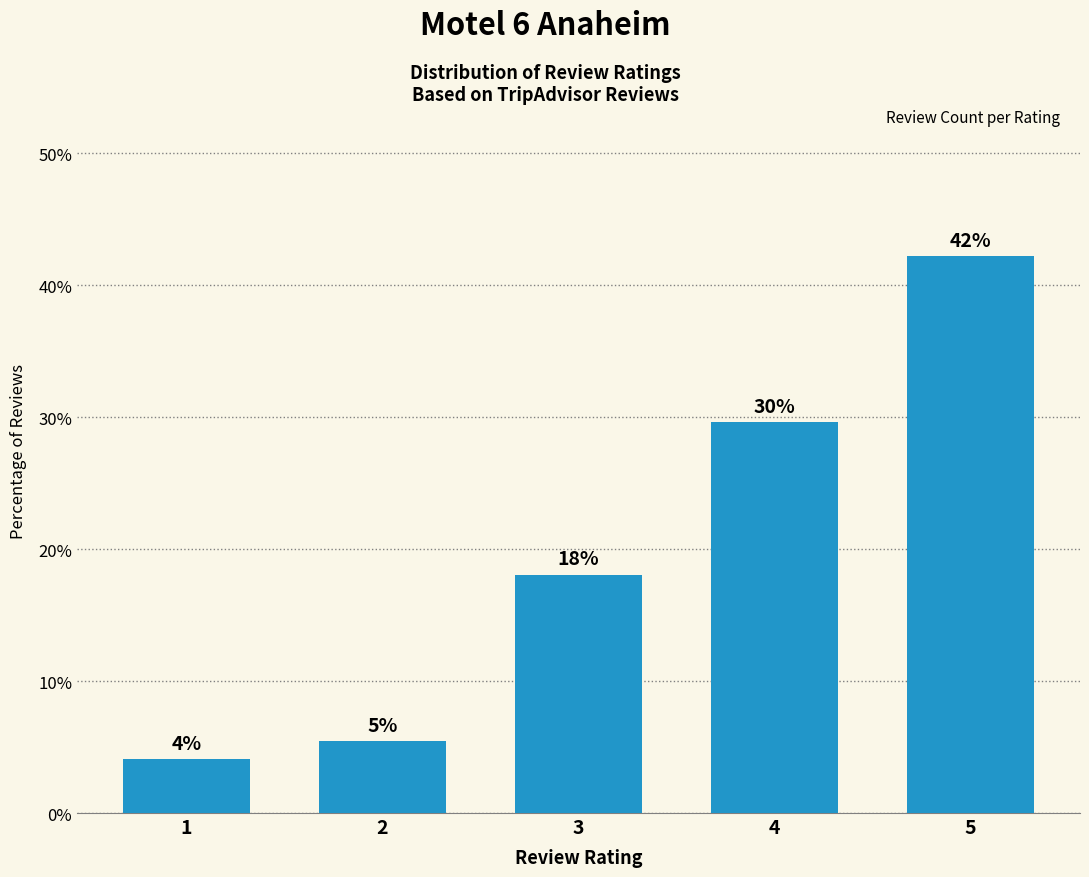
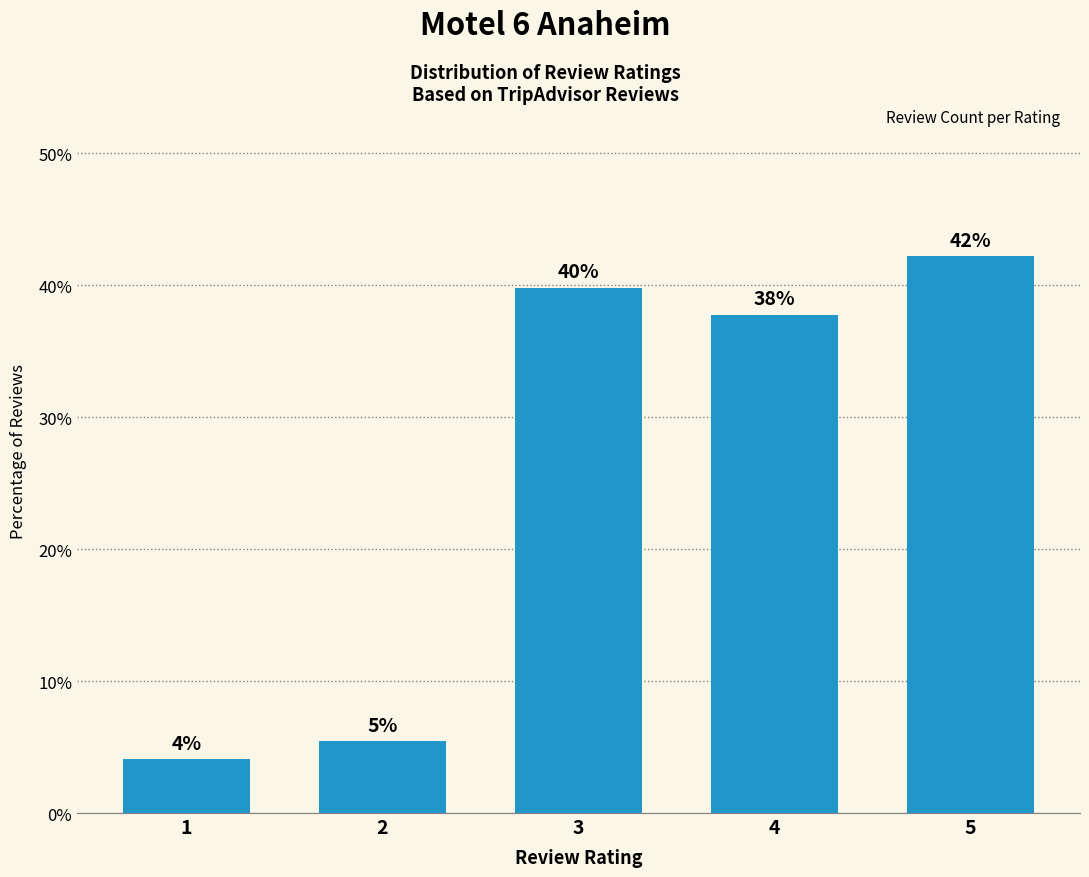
  {
    "1": "4%",
    "2": "5%",
-   "3": "18%",
-   "4": "30%",
+   "3": "40%",
+   "4": "38%",
    "5": "42%"
  }
